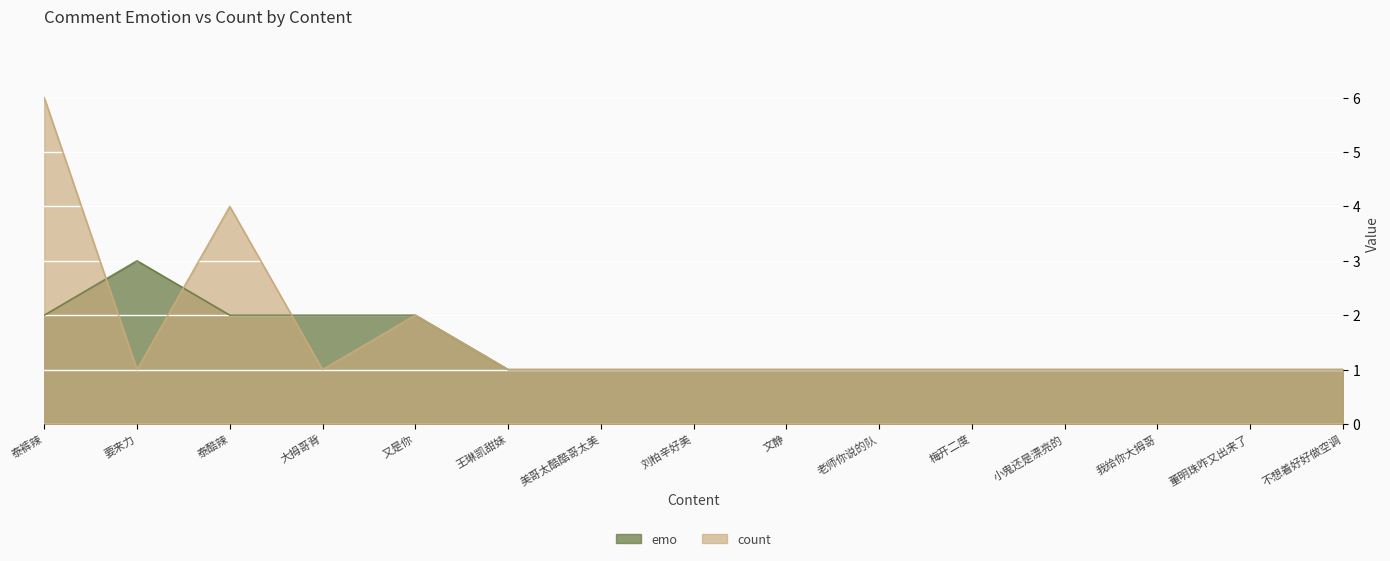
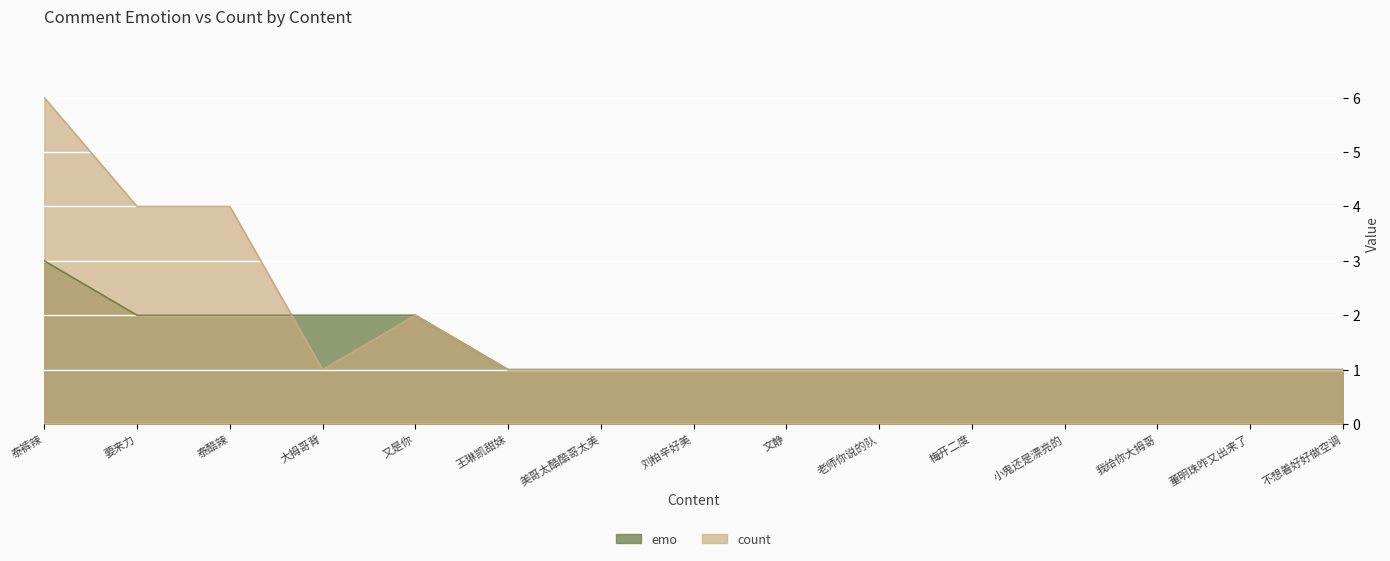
  {
    "emo": {
-     "泰裤辣": 2,
-     "要来力": 3,
+     "泰裤辣": 3,
+     "要来力": 2,
      "泰酷辣": 2,
      "大拇哥背": 2
    },
    "count": {
      "泰裤辣": 6,
-     "要来力": 1,
+     "要来力": 4,
      "泰酷辣": 4,
      "大拇哥背": 1
    }
  }
